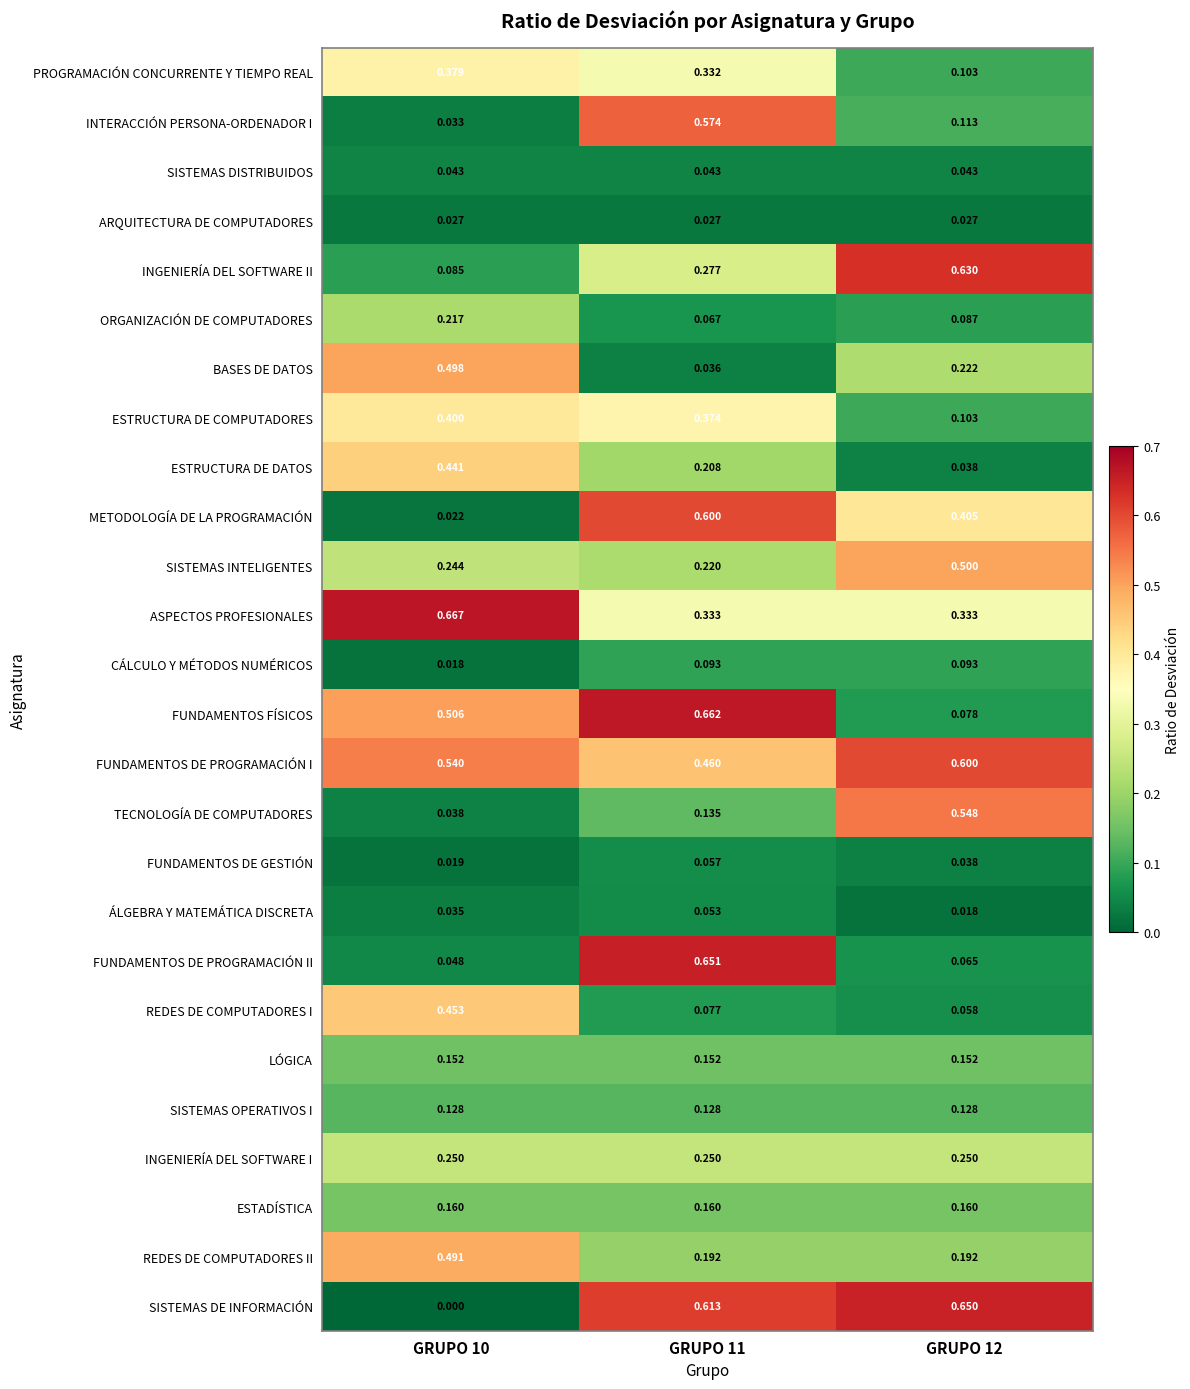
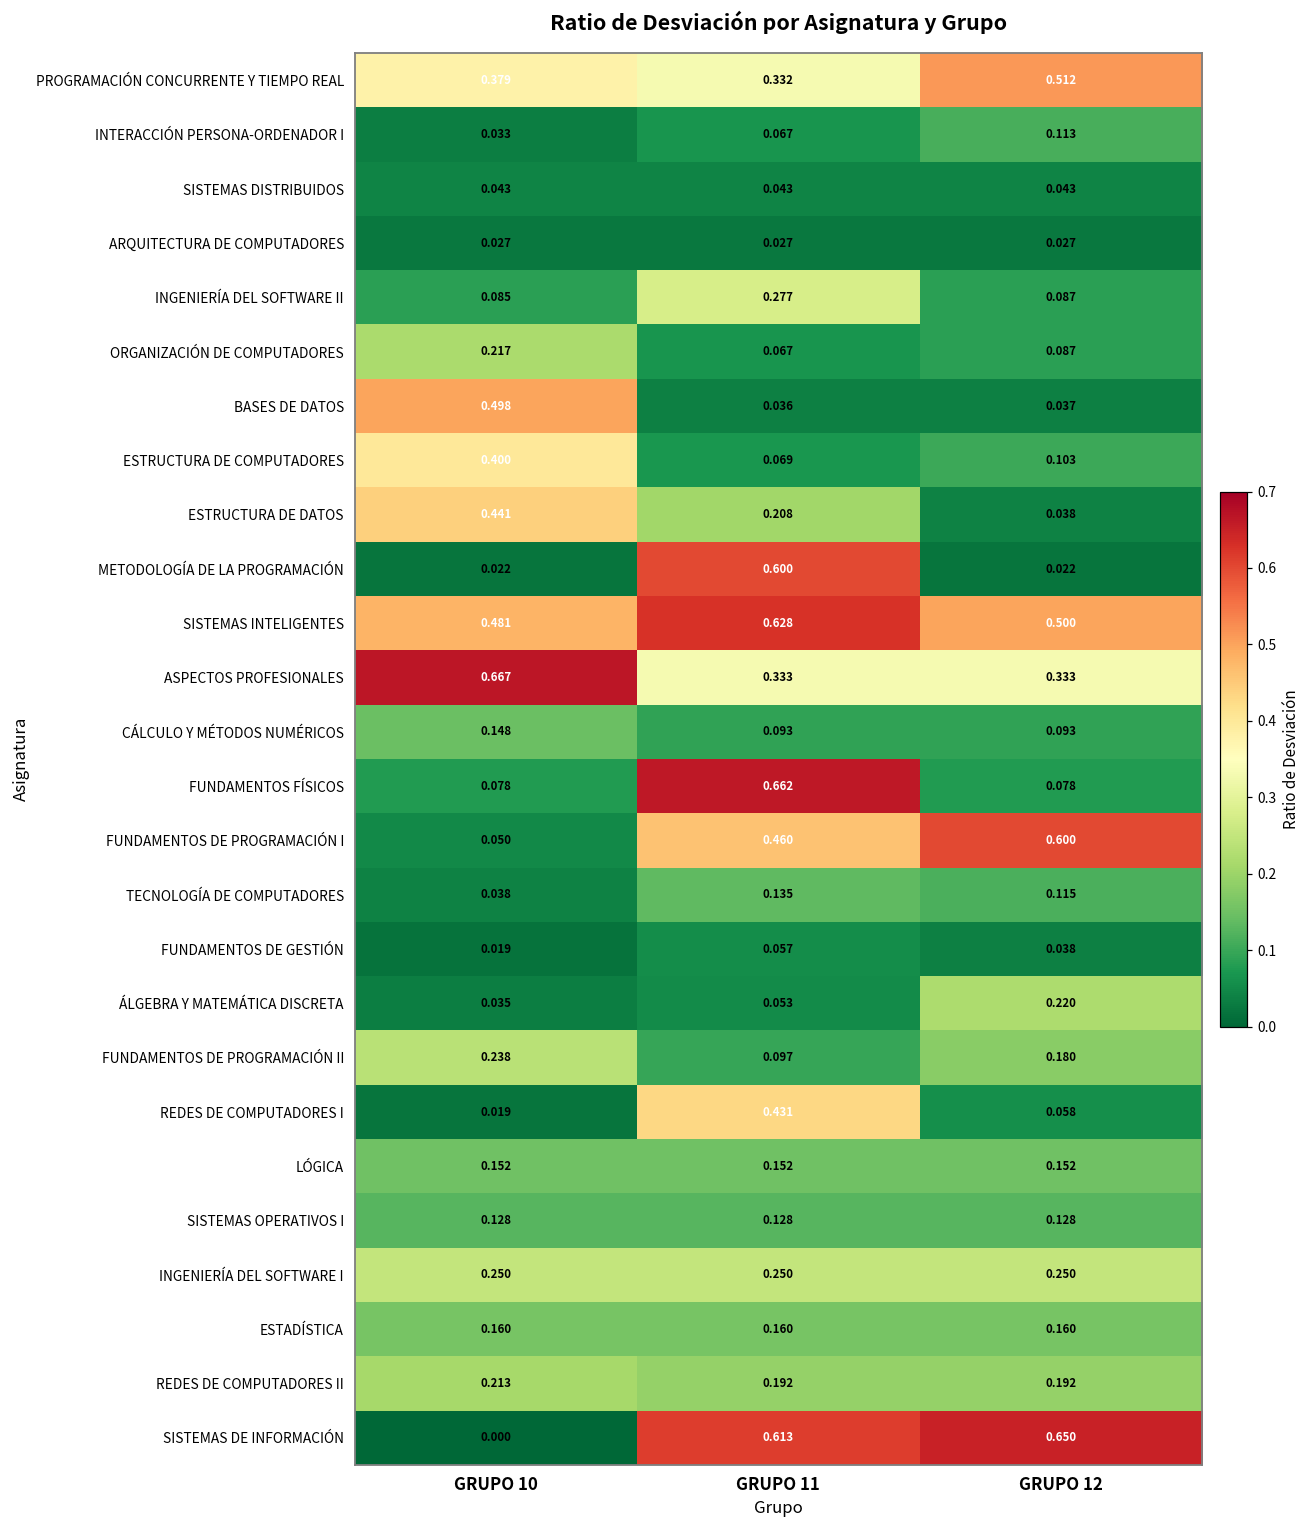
  {
    "PROGRAMACIÓN CONCURRENTE Y TIEMPO REAL": {
      "GRUPO 10": 0.379,
      "GRUPO 11": 0.332,
-     "GRUPO 12": 0.103
+     "GRUPO 12": 0.512
    },
    "INTERACCIÓN PERSONA-ORDENADOR I": {
      "GRUPO 10": 0.033,
-     "GRUPO 11": 0.574,
+     "GRUPO 11": 0.067,
      "GRUPO 12": 0.113
    },
    "SISTEMAS DISTRIBUIDOS": {
      "GRUPO 10": 0.043,
      "GRUPO 11": 0.043,
      "GRUPO 12": 0.043
    },
    "ARQUITECTURA DE COMPUTADORES": {
      "GRUPO 10": 0.027,
      "GRUPO 11": 0.027,
      "GRUPO 12": 0.027
    },
    "INGENIERÍA DEL SOFTWARE II": {
      "GRUPO 10": 0.085,
      "GRUPO 11": 0.277,
-     "GRUPO 12": 0.630
+     "GRUPO 12": 0.087
    },
    "ORGANIZACIÓN DE COMPUTADORES": {
      "GRUPO 10": 0.217,
      "GRUPO 11": 0.067,
      "GRUPO 12": 0.087
    },
    "BASES DE DATOS": {
      "GRUPO 10": 0.498,
      "GRUPO 11": 0.036,
-     "GRUPO 12": 0.222
+     "GRUPO 12": 0.037
    },
    "ESTRUCTURA DE COMPUTADORES": {
      "GRUPO 10": 0.400,
-     "GRUPO 11": 0.374,
+     "GRUPO 11": 0.069,
      "GRUPO 12": 0.103
    },
    "ESTRUCTURA DE DATOS": {
      "GRUPO 10": 0.441,
      "GRUPO 11": 0.208,
      "GRUPO 12": 0.038
    },
    "METODOLOGÍA DE LA PROGRAMACIÓN": {
      "GRUPO 10": 0.022,
      "GRUPO 11": 0.600,
-     "GRUPO 12": 0.405
+     "GRUPO 12": 0.022
    },
    "SISTEMAS INTELIGENTES": {
-     "GRUPO 10": 0.244,
-     "GRUPO 11": 0.220,
+     "GRUPO 10": 0.481,
+     "GRUPO 11": 0.628,
      "GRUPO 12": 0.500
    },
    "ASPECTOS PROFESIONALES": {
      "GRUPO 10": 0.667,
      "GRUPO 11": 0.333,
      "GRUPO 12": 0.333
    },
    "CÁLCULO Y MÉTODOS NUMÉRICOS": {
-     "GRUPO 10": 0.018,
+     "GRUPO 10": 0.148,
      "GRUPO 11": 0.093,
      "GRUPO 12": 0.093
    },
    "FUNDAMENTOS FÍSICOS": {
-     "GRUPO 10": 0.506,
+     "GRUPO 10": 0.078,
      "GRUPO 11": 0.662,
      "GRUPO 12": 0.078
    },
    "FUNDAMENTOS DE PROGRAMACIÓN I": {
-     "GRUPO 10": 0.540,
+     "GRUPO 10": 0.050,
      "GRUPO 11": 0.460,
      "GRUPO 12": 0.600
    },
    "TECNOLOGÍA DE COMPUTADORES": {
      "GRUPO 10": 0.038,
      "GRUPO 11": 0.135,
-     "GRUPO 12": 0.548
+     "GRUPO 12": 0.115
    },
    "FUNDAMENTOS DE GESTIÓN": {
      "GRUPO 10": 0.019,
      "GRUPO 11": 0.057,
      "GRUPO 12": 0.038
    },
    "ÁLGEBRA Y MATEMÁTICA DISCRETA": {
      "GRUPO 10": 0.035,
      "GRUPO 11": 0.053,
-     "GRUPO 12": 0.018
+     "GRUPO 12": 0.220
    },
    "FUNDAMENTOS DE PROGRAMACIÓN II": {
-     "GRUPO 10": 0.048,
-     "GRUPO 11": 0.651,
-     "GRUPO 12": 0.065
+     "GRUPO 10": 0.238,
+     "GRUPO 11": 0.097,
+     "GRUPO 12": 0.180
    },
    "REDES DE COMPUTADORES I": {
-     "GRUPO 10": 0.453,
-     "GRUPO 11": 0.077,
+     "GRUPO 10": 0.019,
+     "GRUPO 11": 0.431,
      "GRUPO 12": 0.058
    },
    "LÓGICA": {
      "GRUPO 10": 0.152,
      "GRUPO 11": 0.152,
      "GRUPO 12": 0.152
    },
    "SISTEMAS OPERATIVOS I": {
      "GRUPO 10": 0.128,
      "GRUPO 11": 0.128,
      "GRUPO 12": 0.128
    },
    "INGENIERÍA DEL SOFTWARE I": {
      "GRUPO 10": 0.250,
      "GRUPO 11": 0.250,
      "GRUPO 12": 0.250
    },
    "ESTADÍSTICA": {
      "GRUPO 10": 0.160,
      "GRUPO 11": 0.160,
      "GRUPO 12": 0.160
    },
    "REDES DE COMPUTADORES II": {
-     "GRUPO 10": 0.491,
+     "GRUPO 10": 0.213,
      "GRUPO 11": 0.192,
      "GRUPO 12": 0.192
    },
    "SISTEMAS DE INFORMACIÓN": {
      "GRUPO 10": 0.000,
      "GRUPO 11": 0.613,
      "GRUPO 12": 0.650
    }
  }
